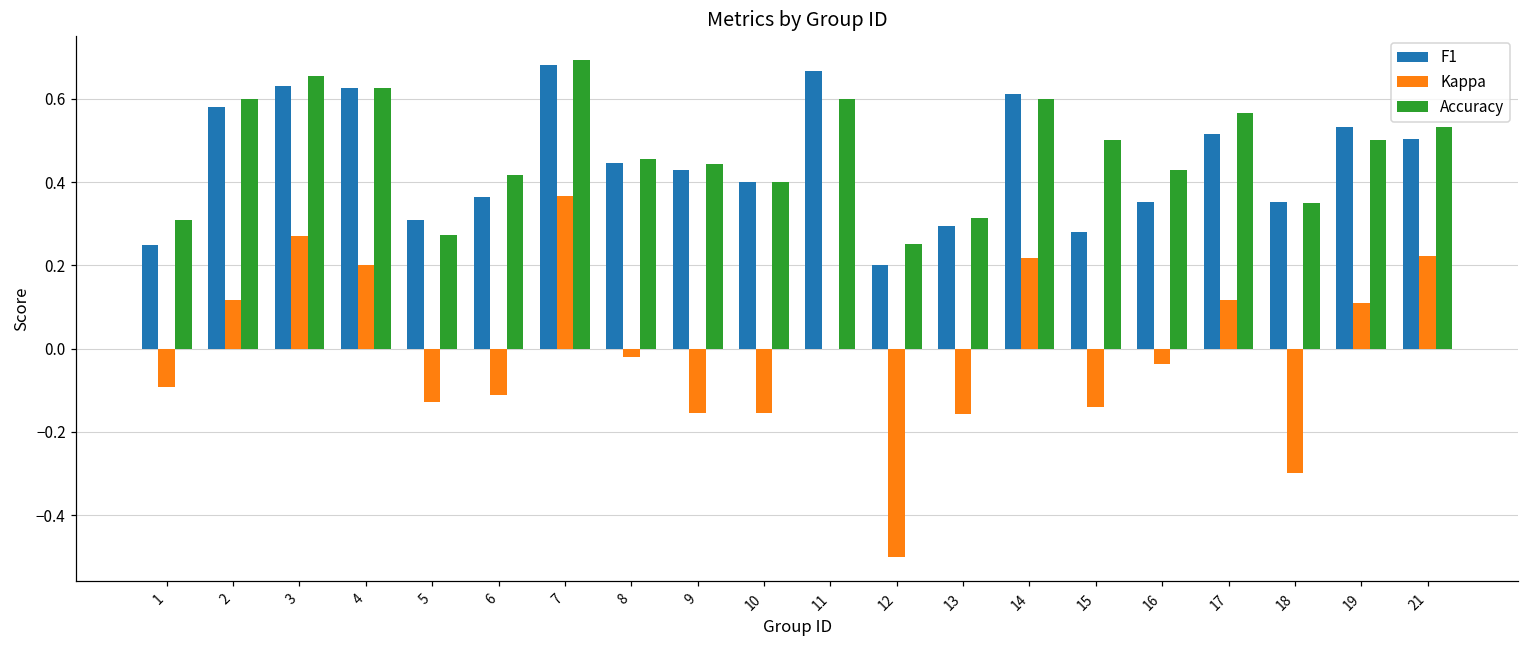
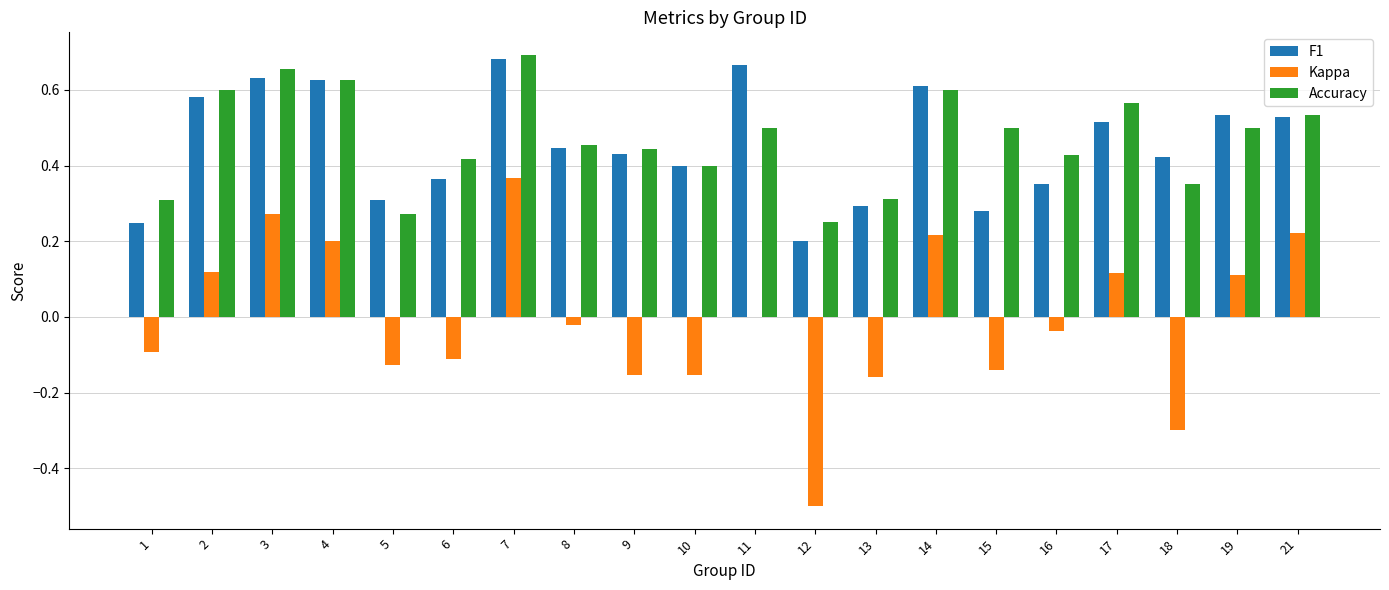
  {
    "F1": {
      "1": 0.25,
      "2": 0.58,
      "3": 0.63,
      "4": 0.63,
      "5": 0.31,
      "6": 0.36,
      "7": 0.68,
      "8": 0.45,
      "9": 0.43,
      "10": 0.40,
      "11": 0.67,
      "12": 0.20,
      "13": 0.29,
      "14": 0.61,
      "15": 0.28,
      "16": 0.35,
      "17": 0.51,
-     "18": 0.35,
+     "18": 0.42,
      "19": 0.53,
-     "21": 0.50
+     "21": 0.53
    },
    "Kappa": {
      "1": -0.09,
      "2": 0.12,
      "3": 0.27,
      "4": 0.20,
      "5": -0.13,
      "6": -0.11,
      "7": 0.37,
      "8": -0.02,
      "9": -0.15,
      "10": -0.15,
      "11": 0.00,
      "12": -0.50,
      "13": -0.16,
      "14": 0.22,
      "15": -0.14,
      "16": -0.04,
      "17": 0.12,
      "18": -0.30,
      "19": 0.11,
      "21": 0.22
    },
    "Accuracy": {
      "1": 0.31,
      "2": 0.6,
      "3": 0.66,
      "4": 0.63,
      "5": 0.27,
      "6": 0.42,
      "7": 0.69,
      "8": 0.45,
      "9": 0.44,
      "10": 0.4,
-     "11": 0.6,
+     "11": 0.5,
      "12": 0.25,
      "13": 0.31,
      "14": 0.6,
      "15": 0.5,
      "16": 0.43,
      "17": 0.57,
      "18": 0.35,
      "19": 0.5,
      "21": 0.53
    }
  }
